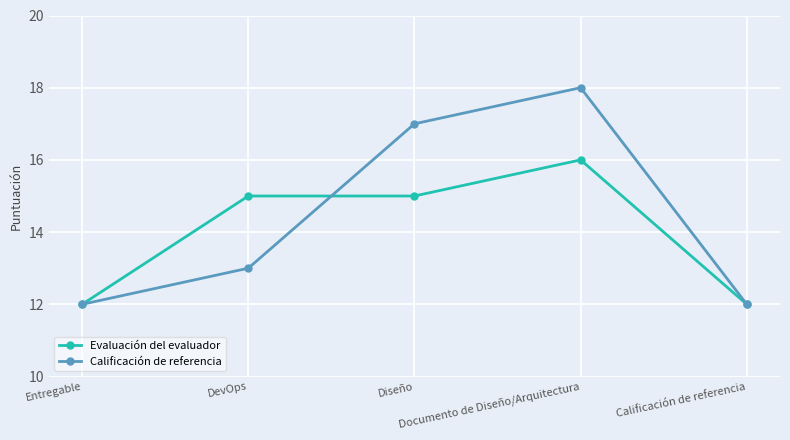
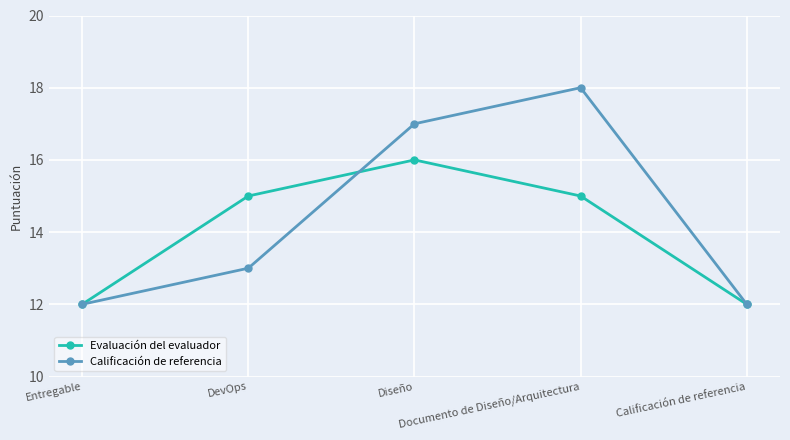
  {
    "Evaluación del evaluador": {
      "DevOps": 15,
-     "Diseño": 15,
-     "Documento de Diseño/Arquitectura": 16
+     "Diseño": 16,
+     "Documento de Diseño/Arquitectura": 15
    },
    "Calificación de referencia": {
      "DevOps": 13,
      "Diseño": 17,
      "Documento de Diseño/Arquitectura": 18
    }
  }
